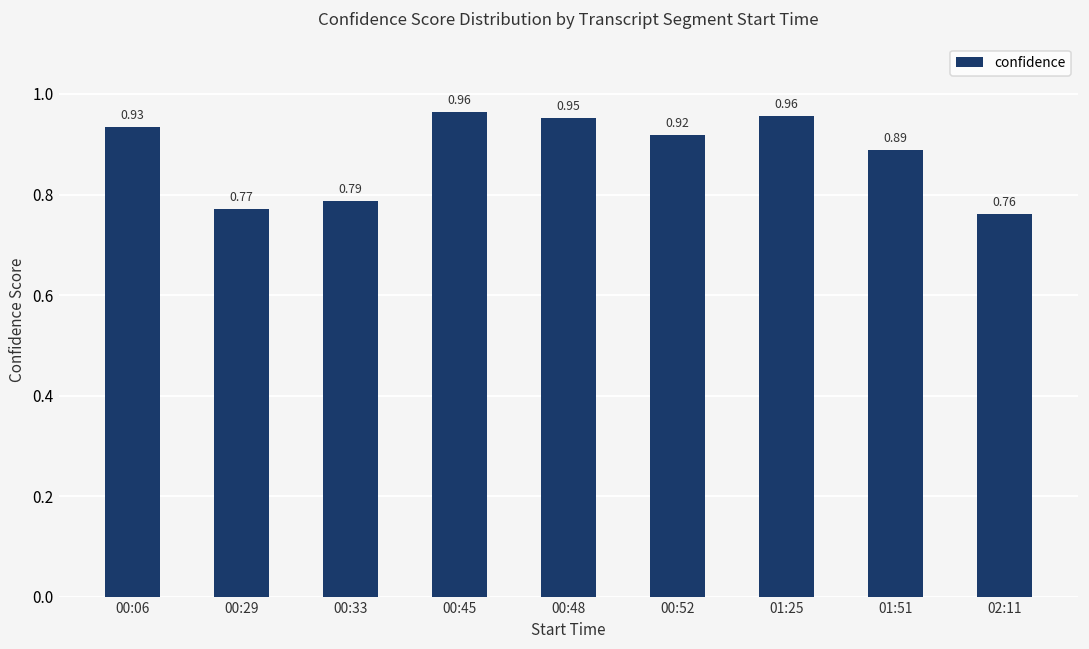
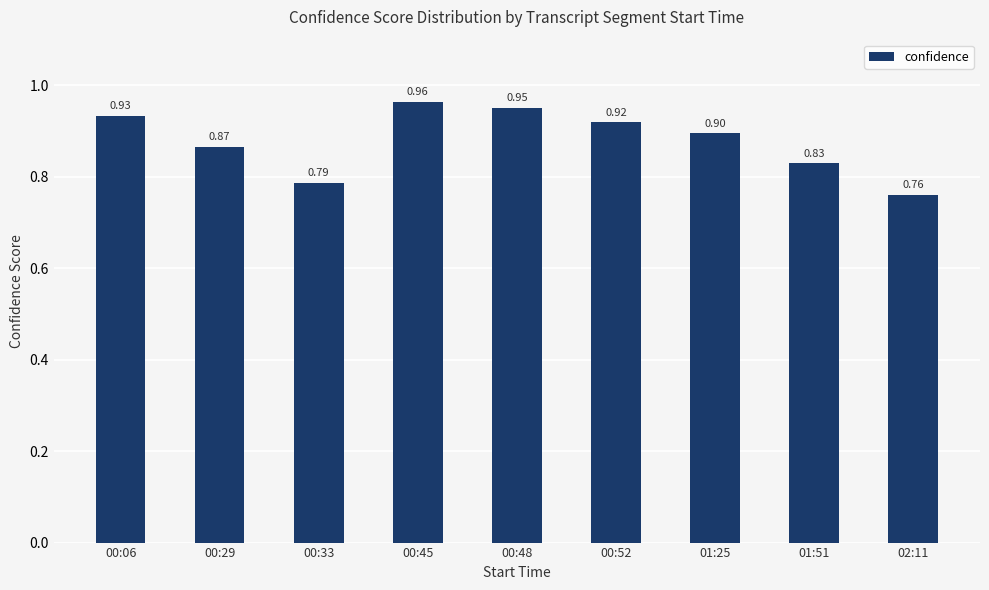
  {
    "00:06": 0.93,
-   "00:29": 0.77,
+   "00:29": 0.87,
    "00:33": 0.79,
    "00:45": 0.96,
    "00:48": 0.95,
    "00:52": 0.92,
-   "01:25": 0.96,
-   "01:51": 0.89,
+   "01:25": 0.90,
+   "01:51": 0.83,
    "02:11": 0.76
  }
